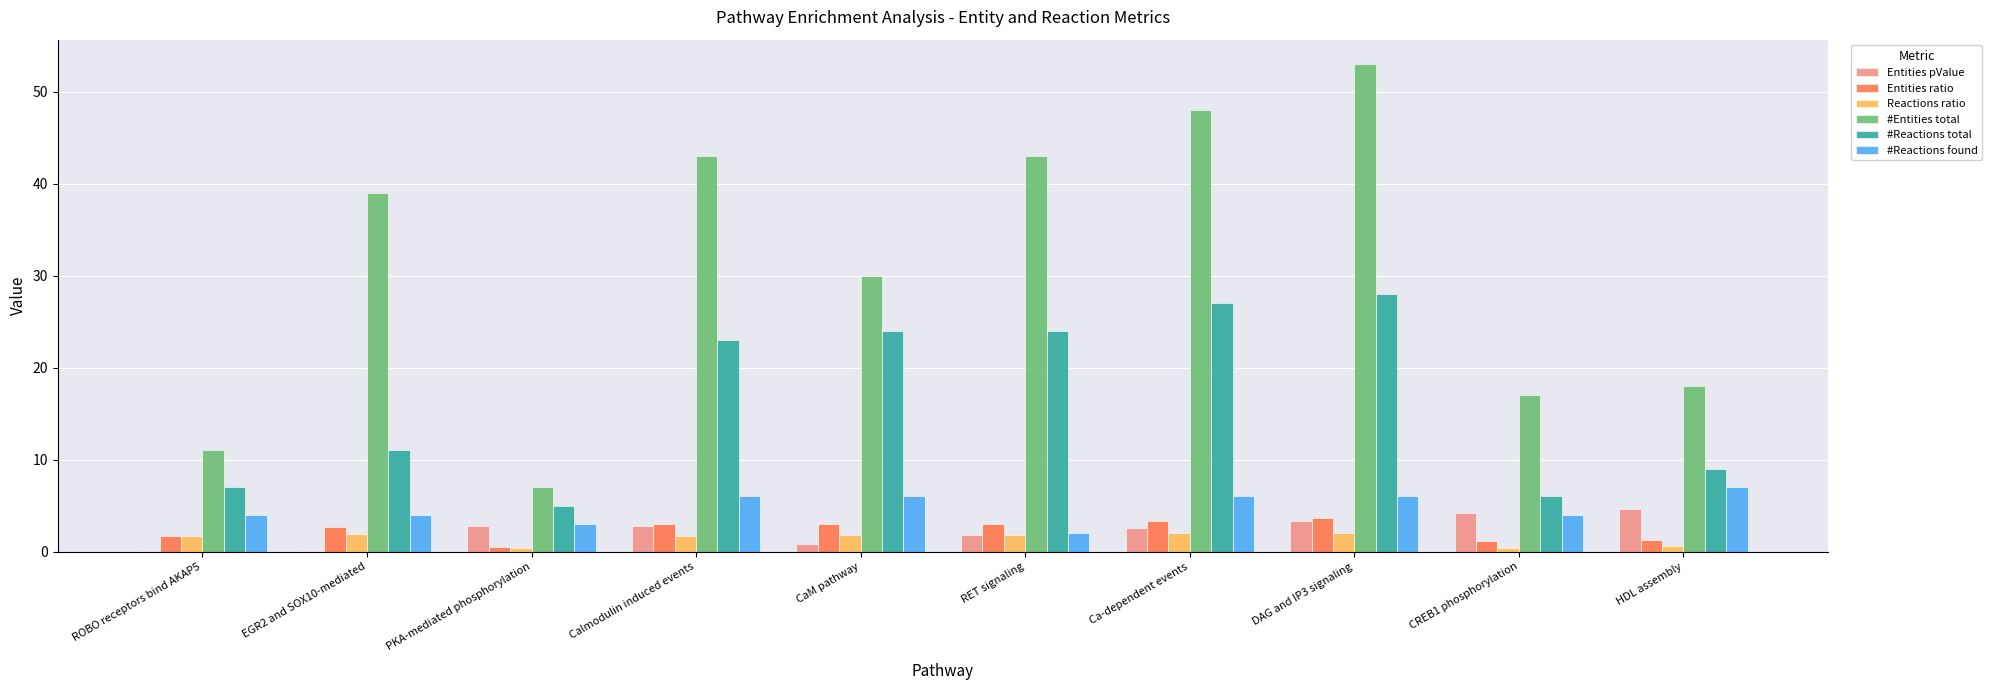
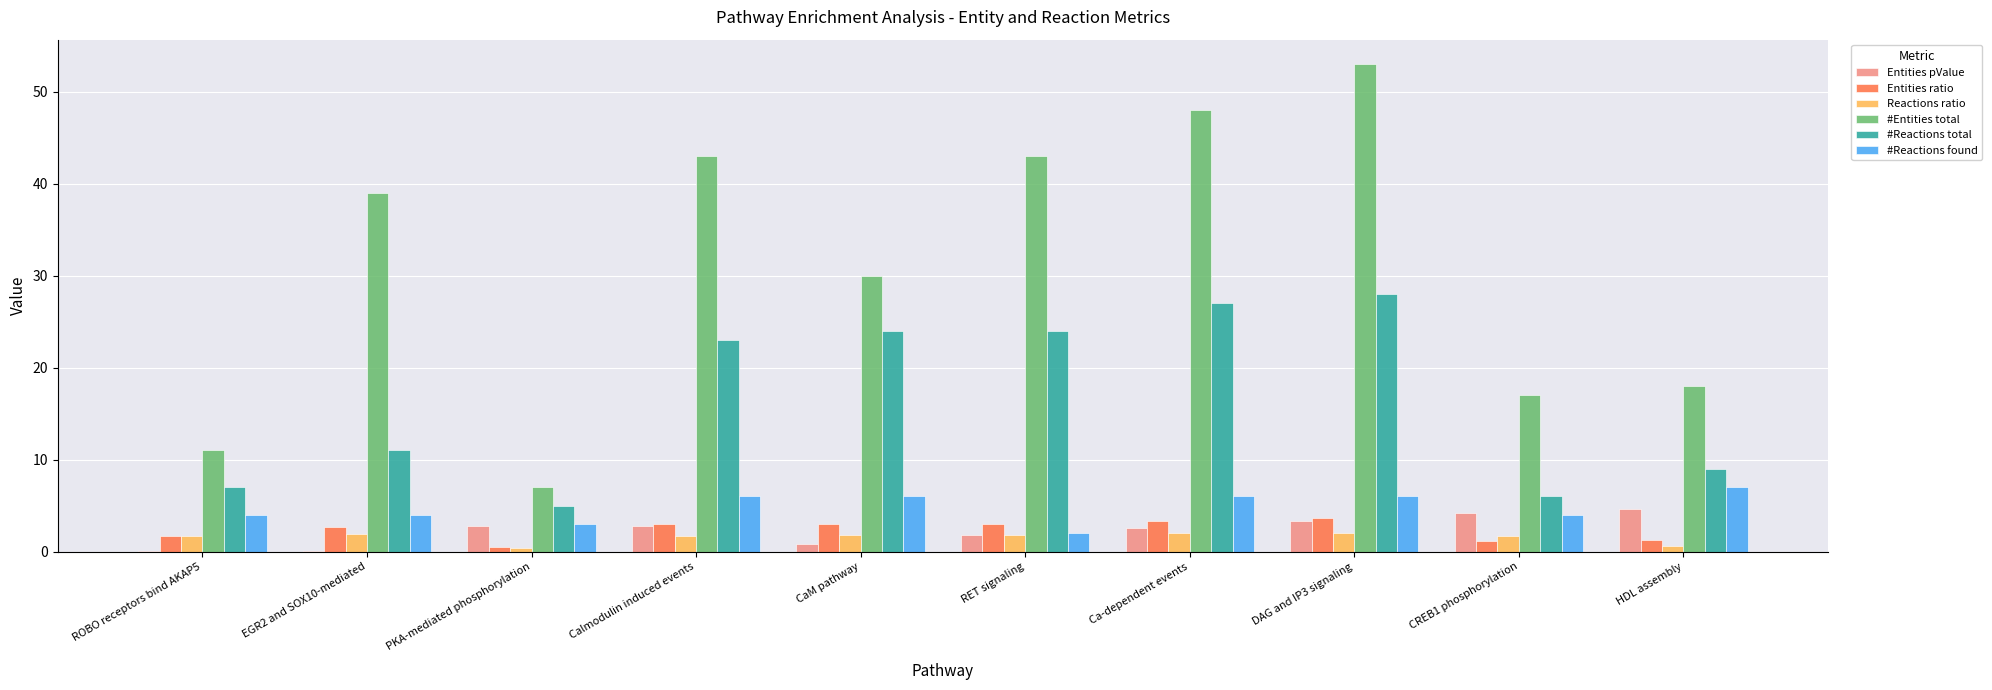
  {
    "Entities pValue": {
      "PKA-mediated phosphorylation": 3,
      "Calmodulin induced events": 3,
      "CaM pathway": 1,
      "RET signaling": 2,
      "Ca-dependent events": 3,
      "DAG and IP3 signaling": 3,
      "CREB1 phosphorylation": 4,
      "HDL assembly": 5
    },
    "Entities ratio": {
      "ROBO receptors bind AKAP5": 2,
      "EGR2 and SOX10-mediated": 3,
      "PKA-mediated phosphorylation": 0,
      "Calmodulin induced events": 3,
      "CaM pathway": 3,
      "RET signaling": 3,
      "Ca-dependent events": 3,
      "DAG and IP3 signaling": 4,
      "CREB1 phosphorylation": 1,
      "HDL assembly": 1
    },
    "Reactions ratio": {
      "ROBO receptors bind AKAP5": 2,
      "EGR2 and SOX10-mediated": 2,
      "PKA-mediated phosphorylation": 0,
      "Calmodulin induced events": 2,
      "CaM pathway": 2,
      "RET signaling": 2,
      "Ca-dependent events": 2,
      "DAG and IP3 signaling": 2,
-     "CREB1 phosphorylation": 0,
+     "CREB1 phosphorylation": 2,
      "HDL assembly": 1
    },
    "#Entities total": {
      "ROBO receptors bind AKAP5": 11,
      "EGR2 and SOX10-mediated": 39,
      "PKA-mediated phosphorylation": 7,
      "Calmodulin induced events": 43,
      "CaM pathway": 30,
      "RET signaling": 43,
      "Ca-dependent events": 48,
      "DAG and IP3 signaling": 53,
      "CREB1 phosphorylation": 17,
      "HDL assembly": 18
    },
    "#Reactions total": {
      "ROBO receptors bind AKAP5": 7,
      "EGR2 and SOX10-mediated": 11,
      "PKA-mediated phosphorylation": 5,
      "Calmodulin induced events": 23,
      "CaM pathway": 24,
      "RET signaling": 24,
      "Ca-dependent events": 27,
      "DAG and IP3 signaling": 28,
      "CREB1 phosphorylation": 6,
      "HDL assembly": 9
    },
    "#Reactions found": {
      "ROBO receptors bind AKAP5": 4,
      "EGR2 and SOX10-mediated": 4,
      "PKA-mediated phosphorylation": 3,
      "Calmodulin induced events": 6,
      "CaM pathway": 6,
      "RET signaling": 2,
      "Ca-dependent events": 6,
      "DAG and IP3 signaling": 6,
      "CREB1 phosphorylation": 4,
      "HDL assembly": 7
    }
  }
